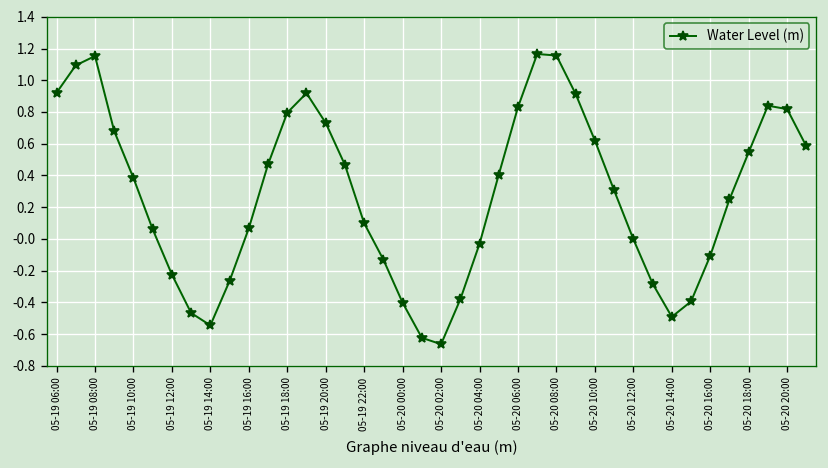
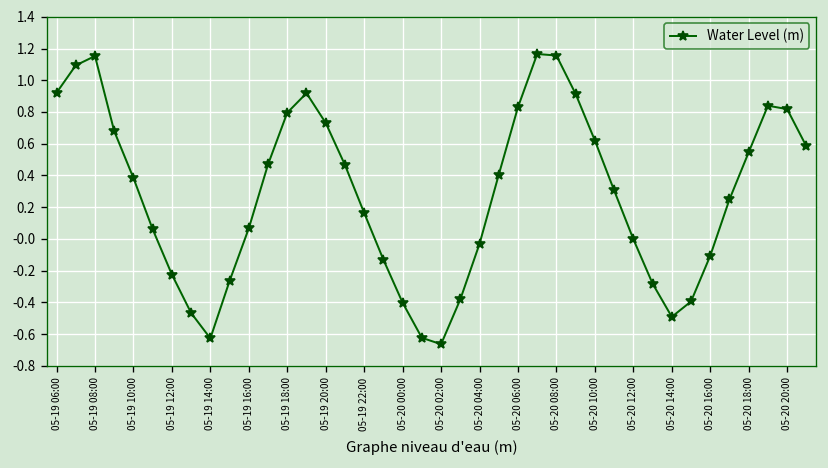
  {
    "05-19 06:00": 0.92,
    "05-19 08:00": 1.15,
    "05-19 10:00": 0.38,
    "05-19 12:00": -0.22,
-   "05-19 14:00": -0.55,
+   "05-19 14:00": -0.63,
    "05-19 16:00": 0.07,
    "05-19 18:00": 0.80,
    "05-19 20:00": 0.73,
-   "05-19 22:00": 0.10,
+   "05-19 22:00": 0.16,
    "05-20 00:00": -0.40,
    "05-20 02:00": -0.66,
    "05-20 04:00": -0.03,
    "05-20 06:00": 0.83,
    "05-20 08:00": 1.16,
    "05-20 10:00": 0.62,
    "05-20 12:00": 0.00,
    "05-20 14:00": -0.49,
    "05-20 16:00": -0.11,
    "05-20 18:00": 0.55,
    "05-20 20:00": 0.82
  }
